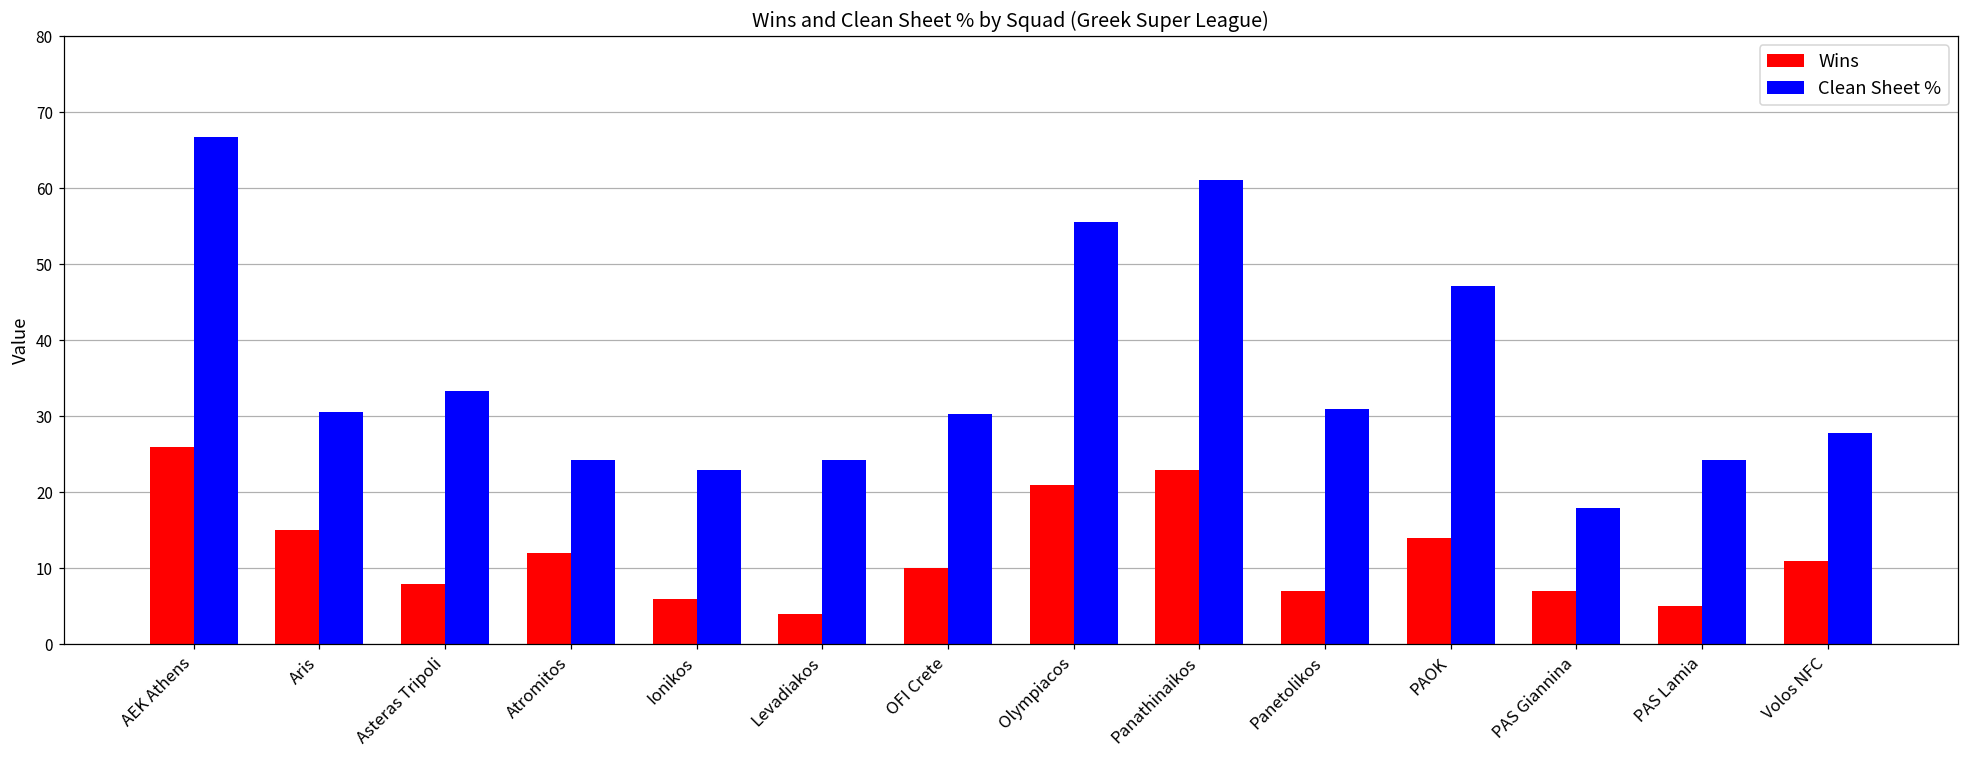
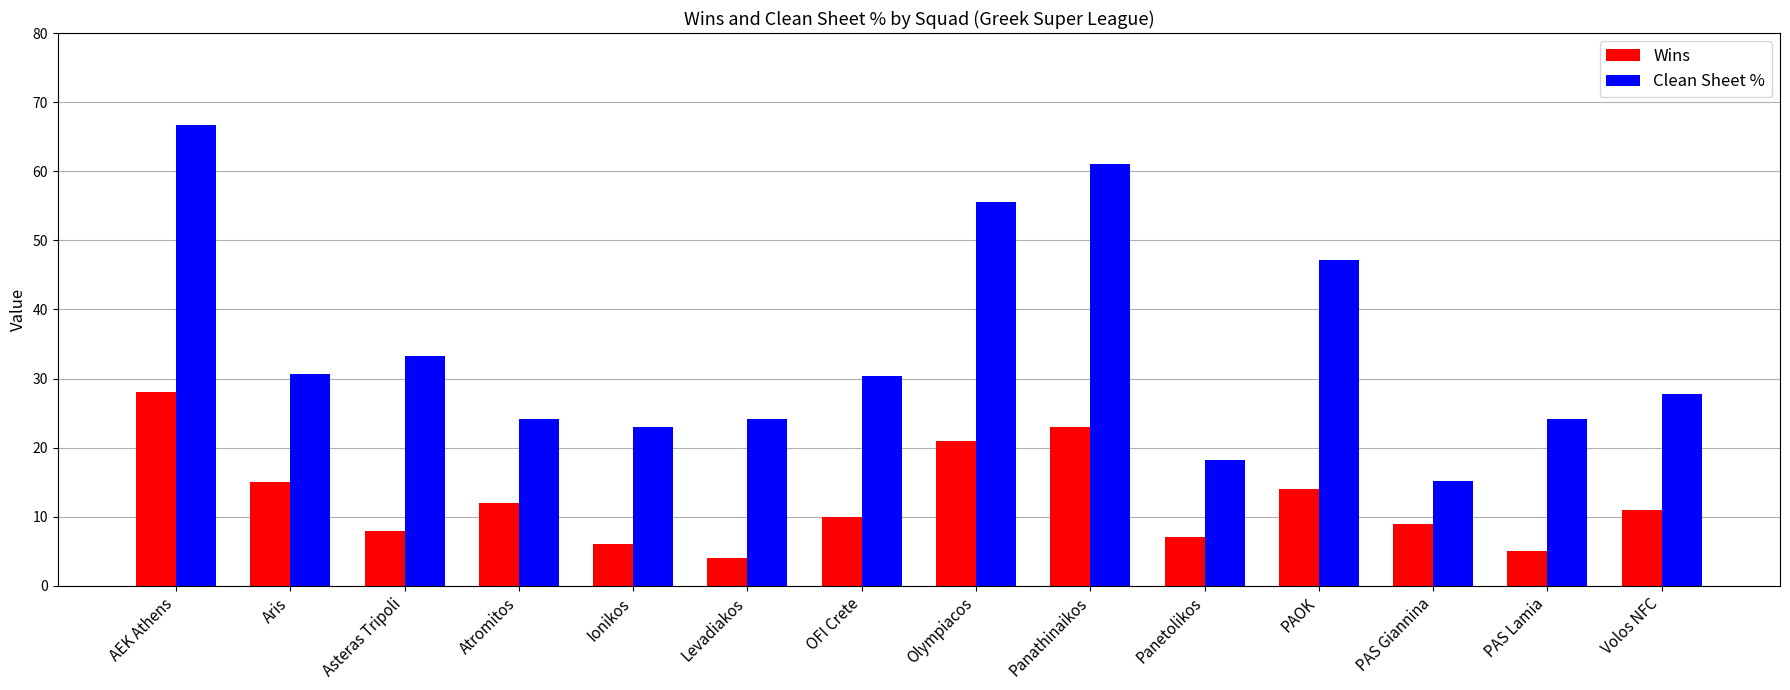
  {
    "Wins": {
-     "AEK Athens": 26,
+     "AEK Athens": 28,
      "Aris": 15,
      "Asteras Tripoli": 8,
      "Atromitos": 12,
      "Ionikos": 6,
      "Levadiakos": 4,
      "OFI Crete": 10,
      "Olympiacos": 21,
      "Panathinaikos": 23,
      "Panetolikos": 7,
      "PAOK": 14,
-     "PAS Giannina": 7,
+     "PAS Giannina": 9,
      "PAS Lamia": 5,
      "Volos NFC": 11
    },
    "Clean Sheet %": {
      "AEK Athens": 67,
      "Aris": 31,
      "Asteras Tripoli": 33,
      "Atromitos": 24,
      "Ionikos": 23,
      "Levadiakos": 24,
      "OFI Crete": 30,
      "Olympiacos": 56,
      "Panathinaikos": 61,
-     "Panetolikos": 31,
+     "Panetolikos": 18,
      "PAOK": 47,
-     "PAS Giannina": 18,
+     "PAS Giannina": 15,
      "PAS Lamia": 24,
      "Volos NFC": 28
    }
  }
